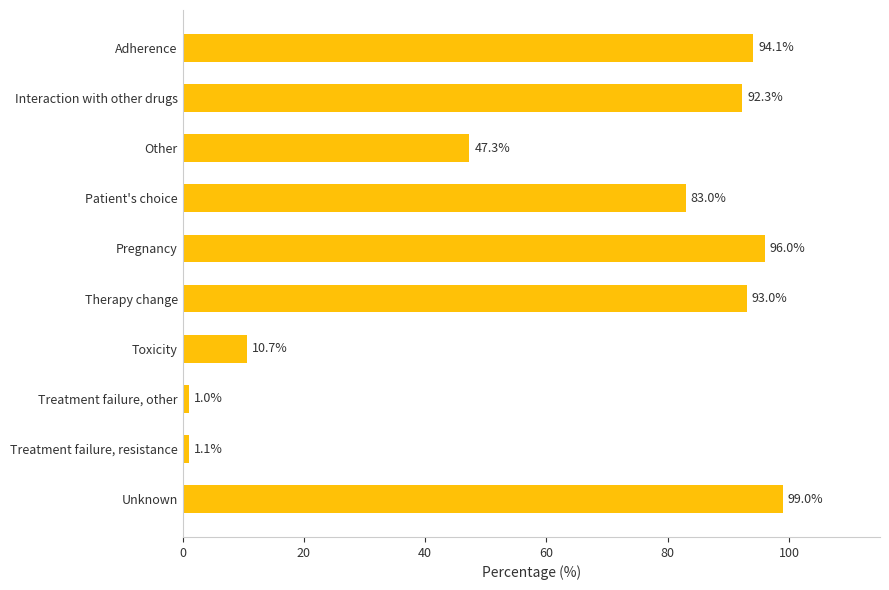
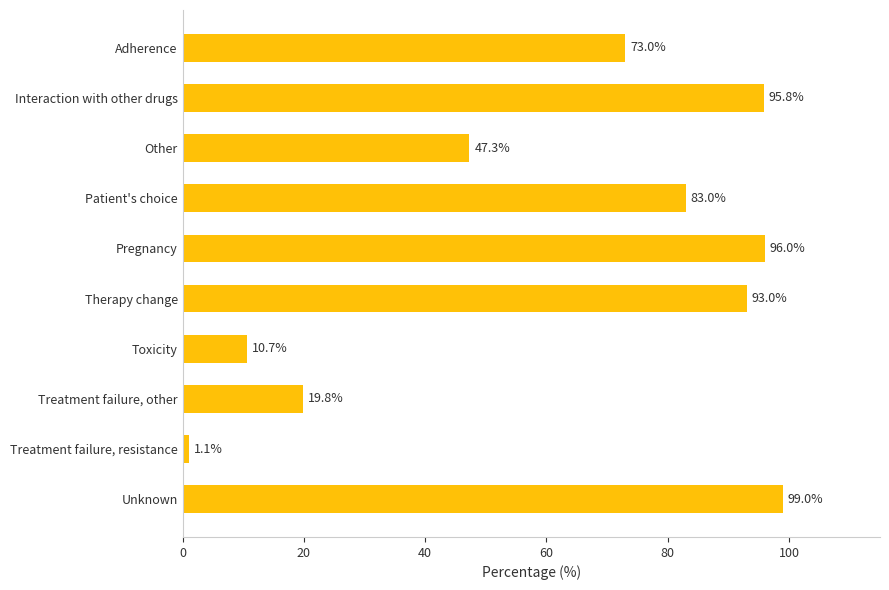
  {
-   "Adherence": "94.1%",
-   "Interaction with other drugs": "92.3%",
+   "Adherence": "73.0%",
+   "Interaction with other drugs": "95.8%",
    "Other": "47.3%",
    "Patient's choice": "83.0%",
    "Pregnancy": "96.0%",
    "Therapy change": "93.0%",
    "Toxicity": "10.7%",
-   "Treatment failure, other": "1.0%",
+   "Treatment failure, other": "19.8%",
    "Treatment failure, resistance": "1.1%",
    "Unknown": "99.0%"
  }
